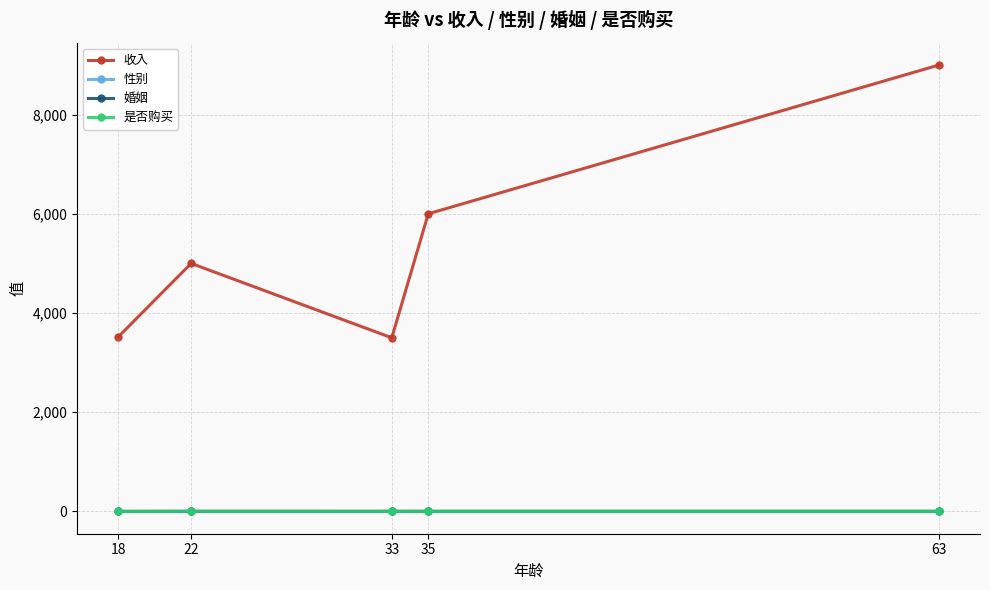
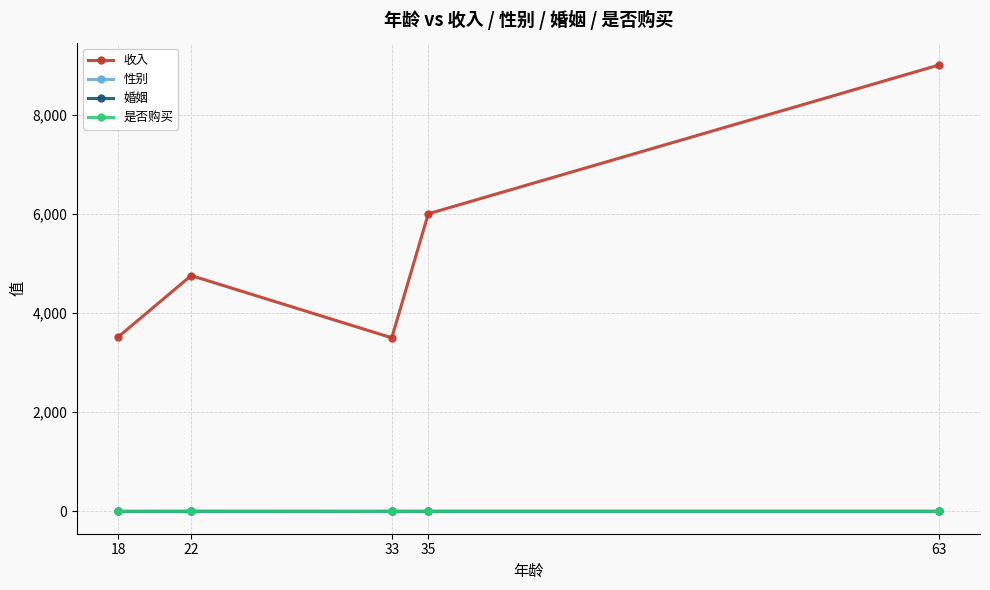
  {
    "收入": {
      "18": "3,500",
-     "22": "5,000",
+     "22": "4,800",
      "33": "3,500",
      "35": "6,000",
      "63": "9,000"
    },
    "是否购买": {
      "18": "0",
      "22": "0",
      "33": "0",
      "35": "0",
      "63": "0"
    }
  }
